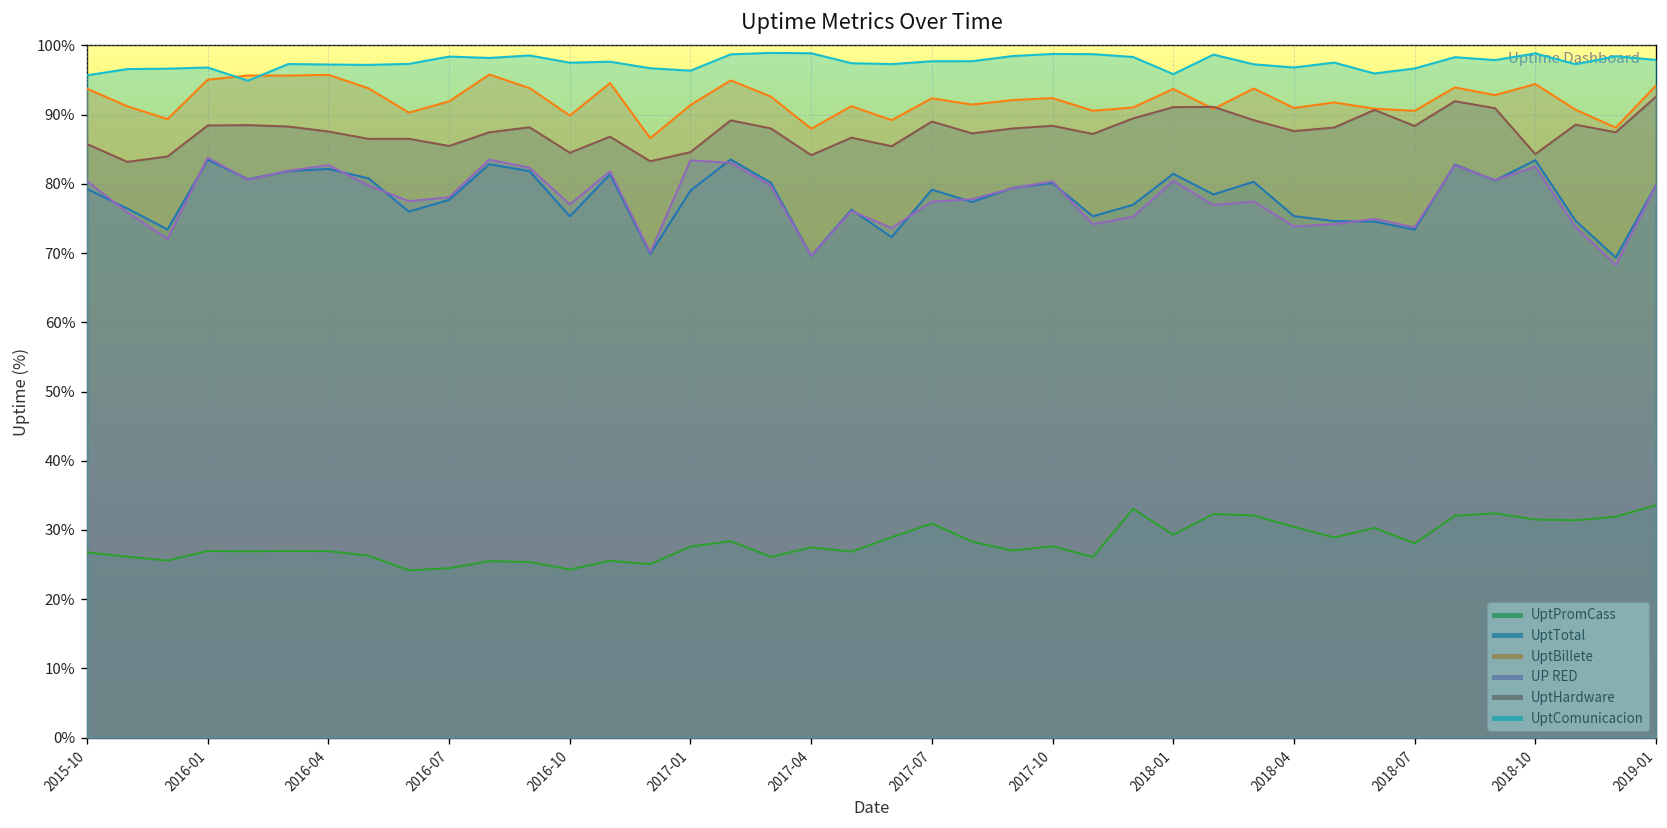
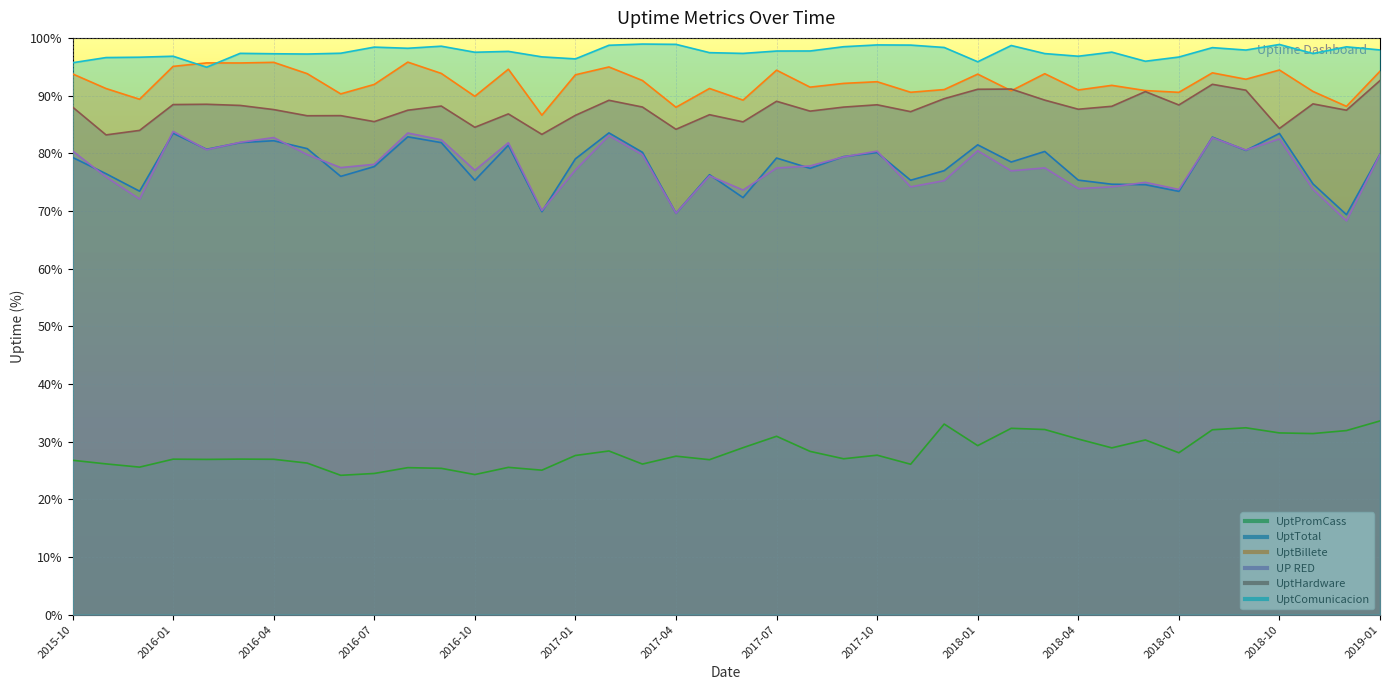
  {
    "UptPromCass": {
      "2015-10": "27%",
      "2016-01": "27%",
      "2016-04": "27%",
      "2016-07": "24%",
      "2016-10": "24%",
      "2017-01": "28%",
      "2017-04": "27%",
      "2017-07": "31%",
      "2017-10": "28%",
      "2018-01": "29%",
      "2018-04": "30%",
      "2018-07": "28%",
      "2018-10": "32%",
      "2019-01": "34%"
    },
    "UptBillete": {
      "2015-10": "94%",
      "2016-01": "95%",
      "2016-04": "96%",
      "2016-07": "92%",
      "2016-10": "90%",
-     "2017-01": "91%",
+     "2017-01": "94%",
      "2017-04": "88%",
-     "2017-07": "92%",
+     "2017-07": "94%",
      "2017-10": "92%",
      "2018-01": "94%",
      "2018-04": "91%",
      "2018-07": "91%",
      "2018-10": "94%",
      "2019-01": "94%"
    },
    "UP RED": {
      "2015-10": "80%",
      "2016-04": "83%",
      "2016-10": "77%",
-     "2017-01": "83%",
+     "2017-01": "77%",
      "2017-07": "77%",
      "2018-01": "80%",
      "2018-04": "74%",
      "2018-10": "82%"
    },
    "UptHardware": {
-     "2015-10": "86%",
+     "2015-10": "88%",
      "2016-01": "88%",
      "2016-04": "88%",
      "2016-07": "85%",
      "2016-10": "85%",
-     "2017-01": "85%",
+     "2017-01": "87%",
      "2017-04": "84%",
      "2017-07": "89%",
      "2017-10": "88%",
      "2018-01": "91%",
      "2018-04": "88%",
      "2018-07": "88%",
      "2018-10": "84%",
      "2019-01": "93%"
    }
  }
